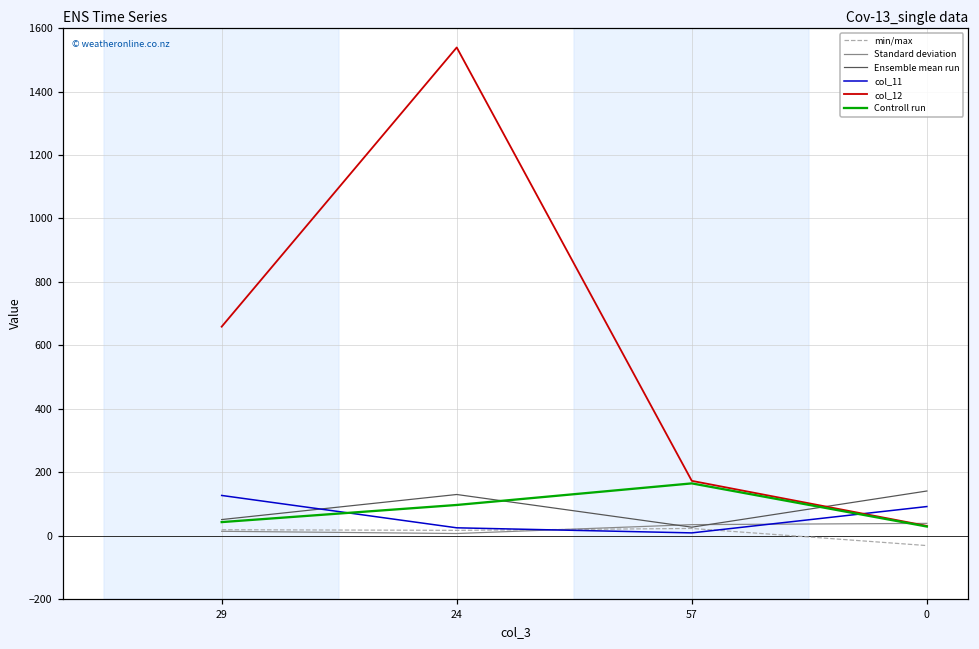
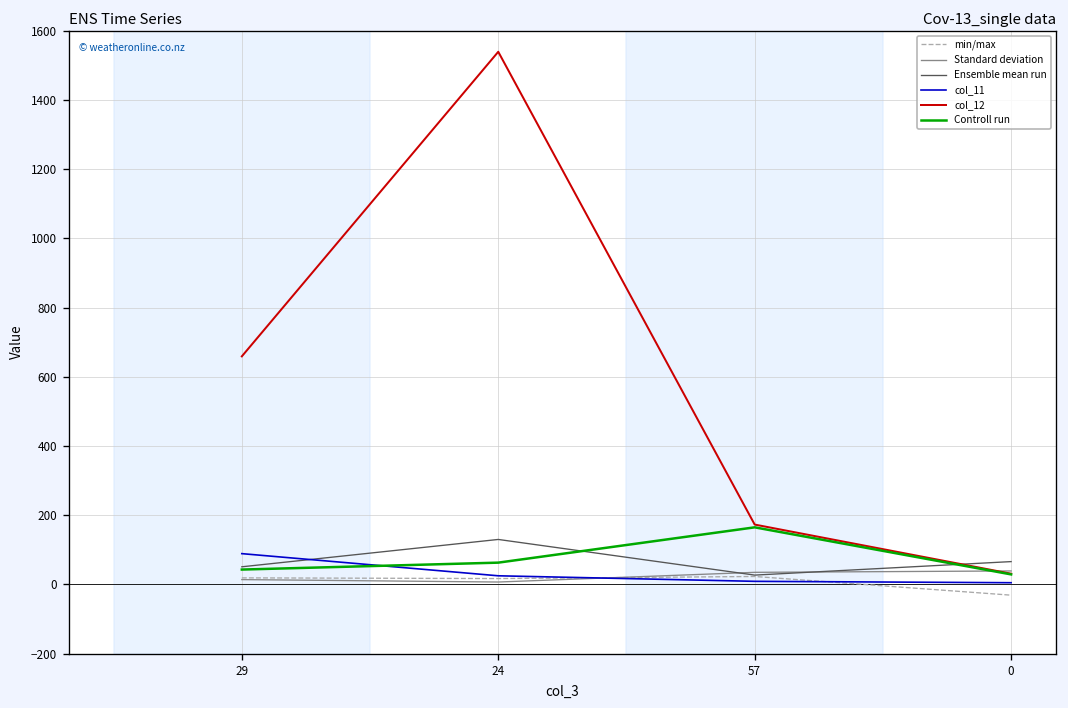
  {
    "Ensemble mean run": {
      "24": 130,
-     "0": 140
+     "0": 70
    },
    "col_11": {
-     "29": 130,
+     "29": 90,
      "57": 10,
-     "0": 90
+     "0": 10
    },
    "col_12": {
      "29": 660,
      "24": 1540
    },
    "Controll run": {
-     "24": 100
+     "24": 60
    }
  }
